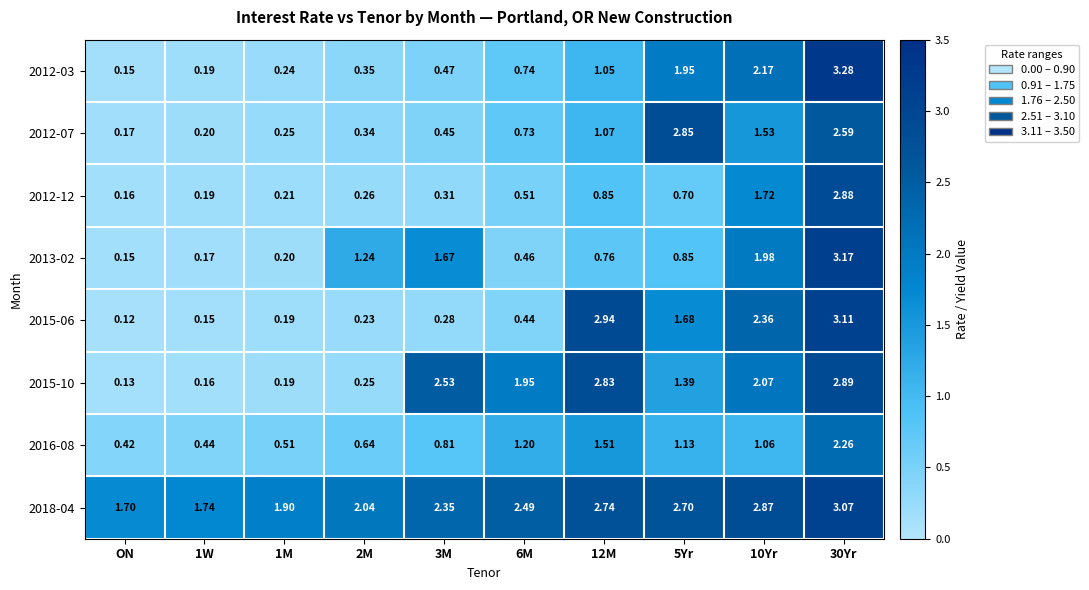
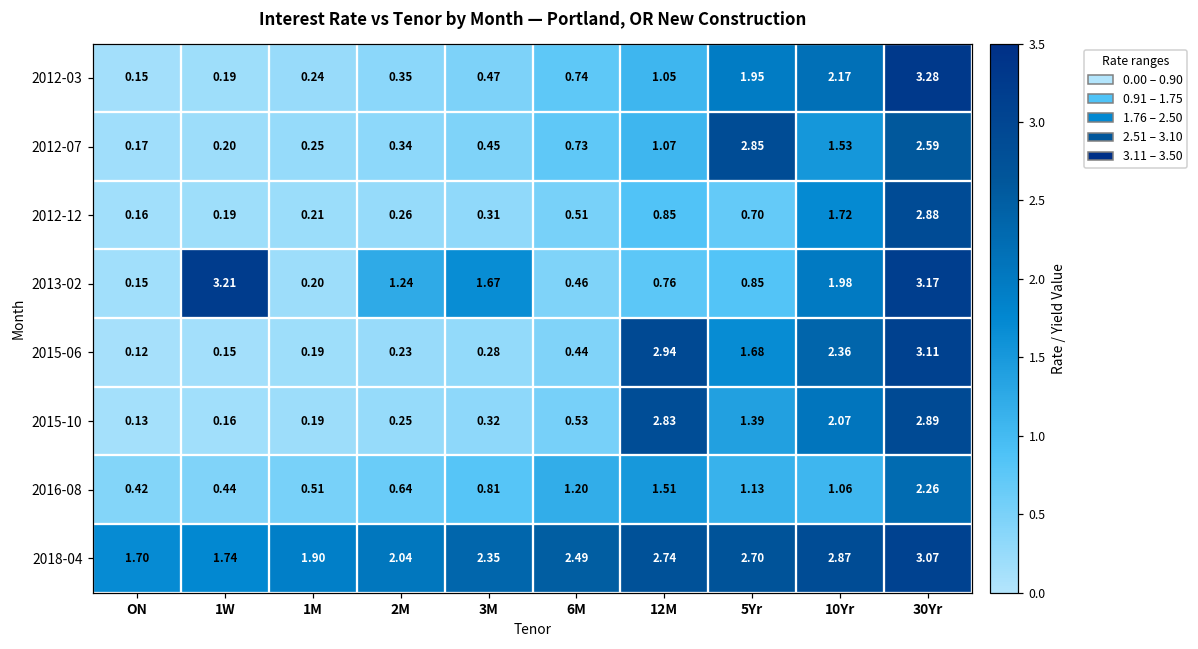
  {
    "2012-03": {
      "ON": 0.15,
      "1W": 0.19,
      "1M": 0.24,
      "2M": 0.35,
      "3M": 0.47,
      "6M": 0.74,
      "12M": 1.05,
      "5Yr": 1.95,
      "10Yr": 2.17,
      "30Yr": 3.28
    },
    "2012-07": {
      "ON": 0.17,
      "1W": 0.20,
      "1M": 0.25,
      "2M": 0.34,
      "3M": 0.45,
      "6M": 0.73,
      "12M": 1.07,
      "5Yr": 2.85,
      "10Yr": 1.53,
      "30Yr": 2.59
    },
    "2012-12": {
      "ON": 0.16,
      "1W": 0.19,
      "1M": 0.21,
      "2M": 0.26,
      "3M": 0.31,
      "6M": 0.51,
      "12M": 0.85,
      "5Yr": 0.70,
      "10Yr": 1.72,
      "30Yr": 2.88
    },
    "2013-02": {
      "ON": 0.15,
-     "1W": 0.17,
+     "1W": 3.21,
      "1M": 0.20,
      "2M": 1.24,
      "3M": 1.67,
      "6M": 0.46,
      "12M": 0.76,
      "5Yr": 0.85,
      "10Yr": 1.98,
      "30Yr": 3.17
    },
    "2015-06": {
      "ON": 0.12,
      "1W": 0.15,
      "1M": 0.19,
      "2M": 0.23,
      "3M": 0.28,
      "6M": 0.44,
      "12M": 2.94,
      "5Yr": 1.68,
      "10Yr": 2.36,
      "30Yr": 3.11
    },
    "2015-10": {
      "ON": 0.13,
      "1W": 0.16,
      "1M": 0.19,
      "2M": 0.25,
-     "3M": 2.53,
-     "6M": 1.95,
+     "3M": 0.32,
+     "6M": 0.53,
      "12M": 2.83,
      "5Yr": 1.39,
      "10Yr": 2.07,
      "30Yr": 2.89
    },
    "2016-08": {
      "ON": 0.42,
      "1W": 0.44,
      "1M": 0.51,
      "2M": 0.64,
      "3M": 0.81,
      "6M": 1.20,
      "12M": 1.51,
      "5Yr": 1.13,
      "10Yr": 1.06,
      "30Yr": 2.26
    },
    "2018-04": {
      "ON": 1.70,
      "1W": 1.74,
      "1M": 1.90,
      "2M": 2.04,
      "3M": 2.35,
      "6M": 2.49,
      "12M": 2.74,
      "5Yr": 2.70,
      "10Yr": 2.87,
      "30Yr": 3.07
    }
  }
